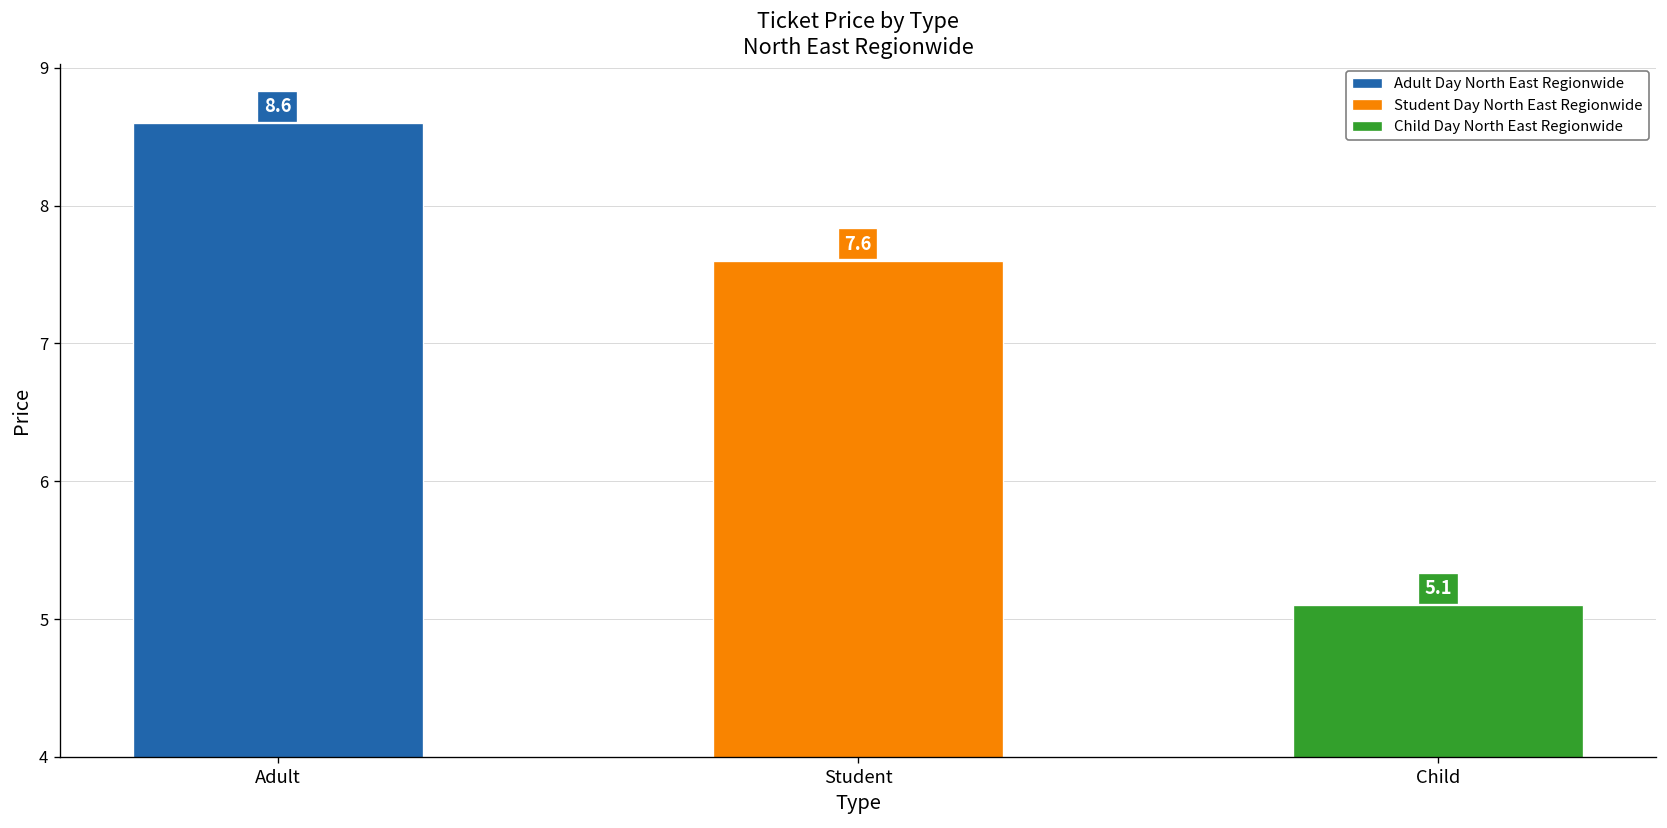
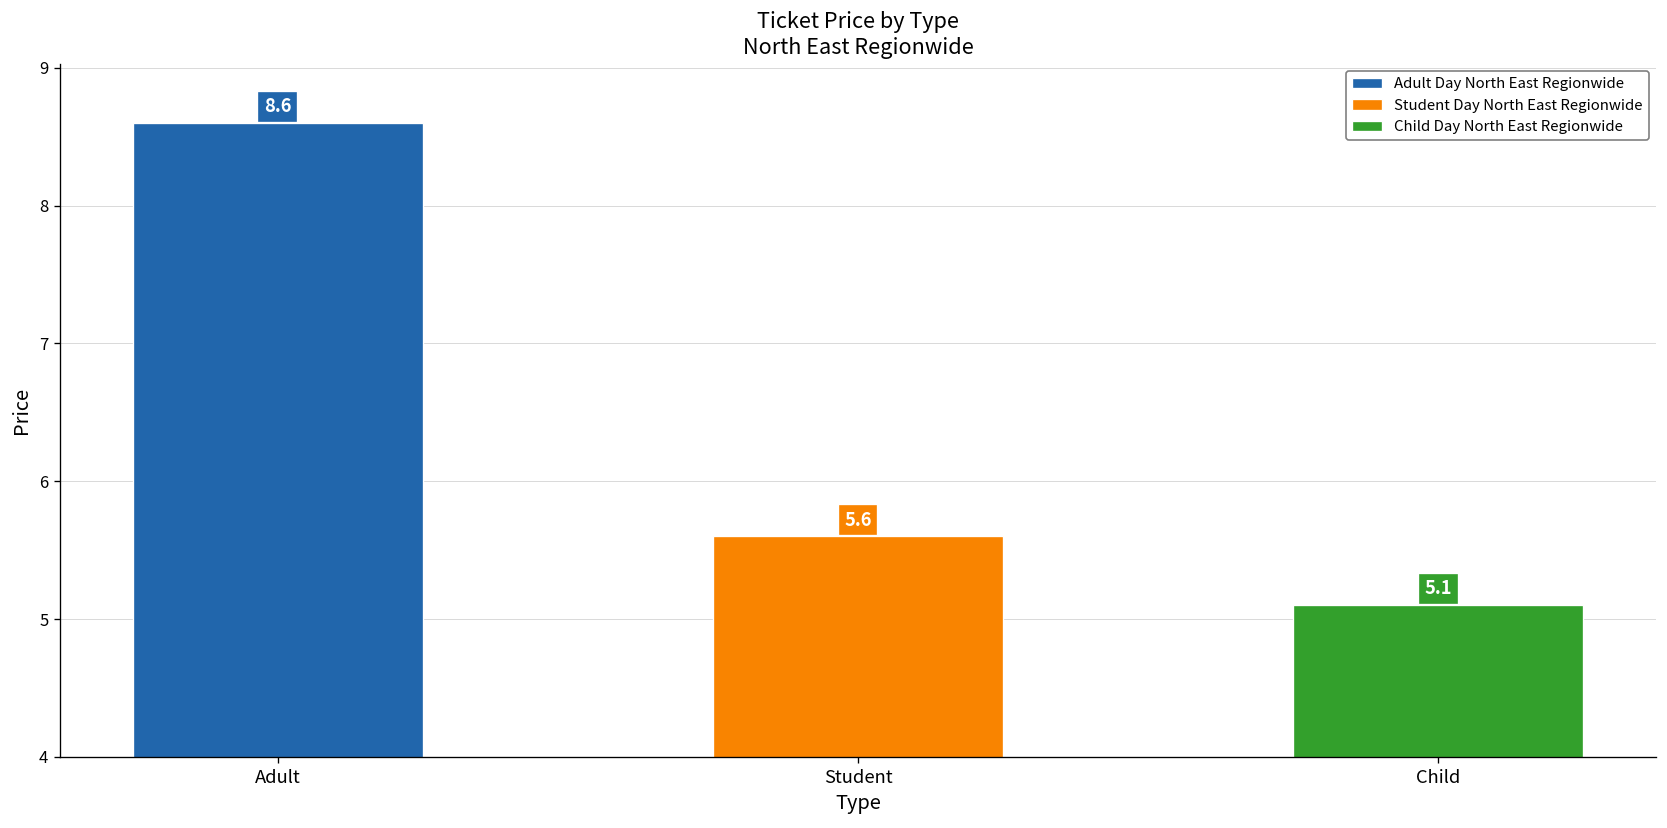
  {
-   "Student": 7.6
+   "Student": 5.6
  }
